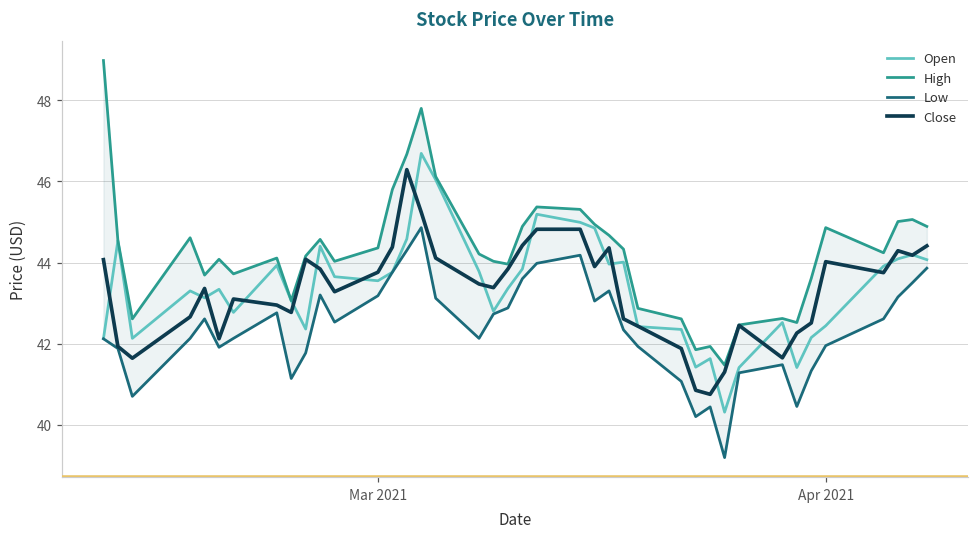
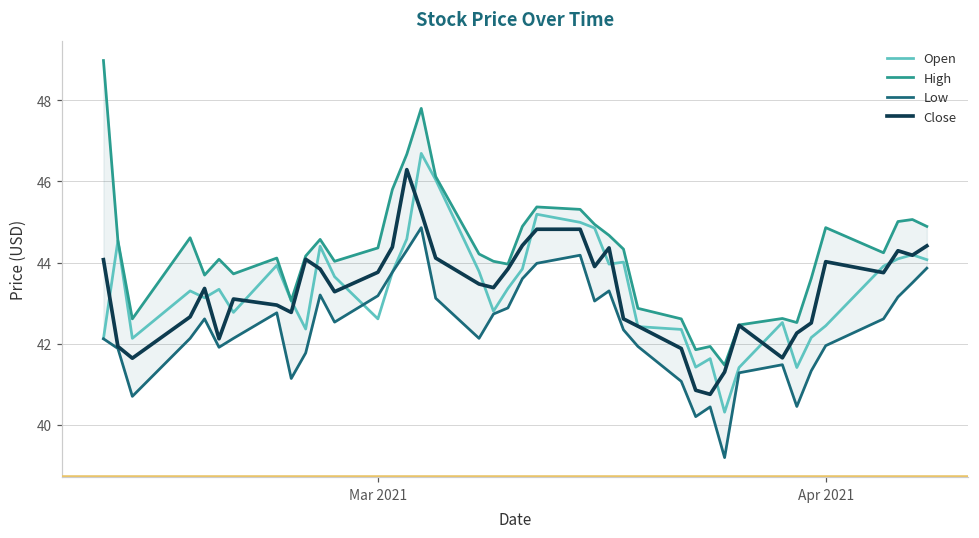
  {
    "Open": {
-     "Mar 2021": 43.6,
+     "Mar 2021": 42.6,
      "Apr 2021": 42.4
    },
    "Close": {
      "Mar 2021": 43.8,
      "Apr 2021": 44.0
    }
  }
